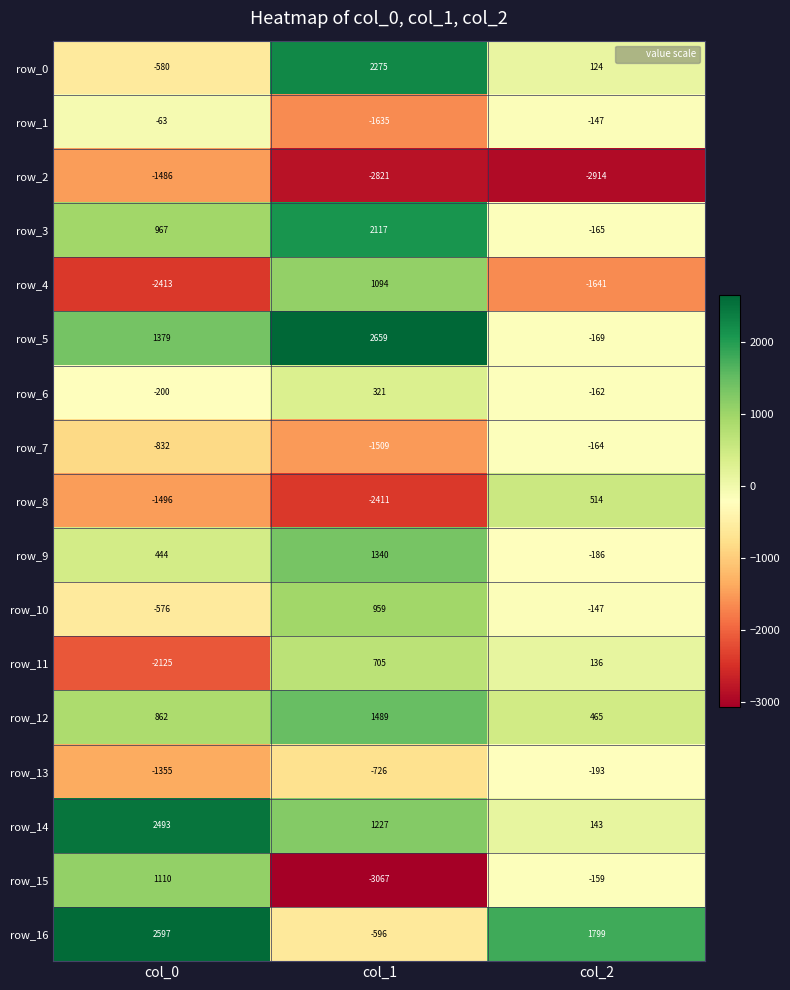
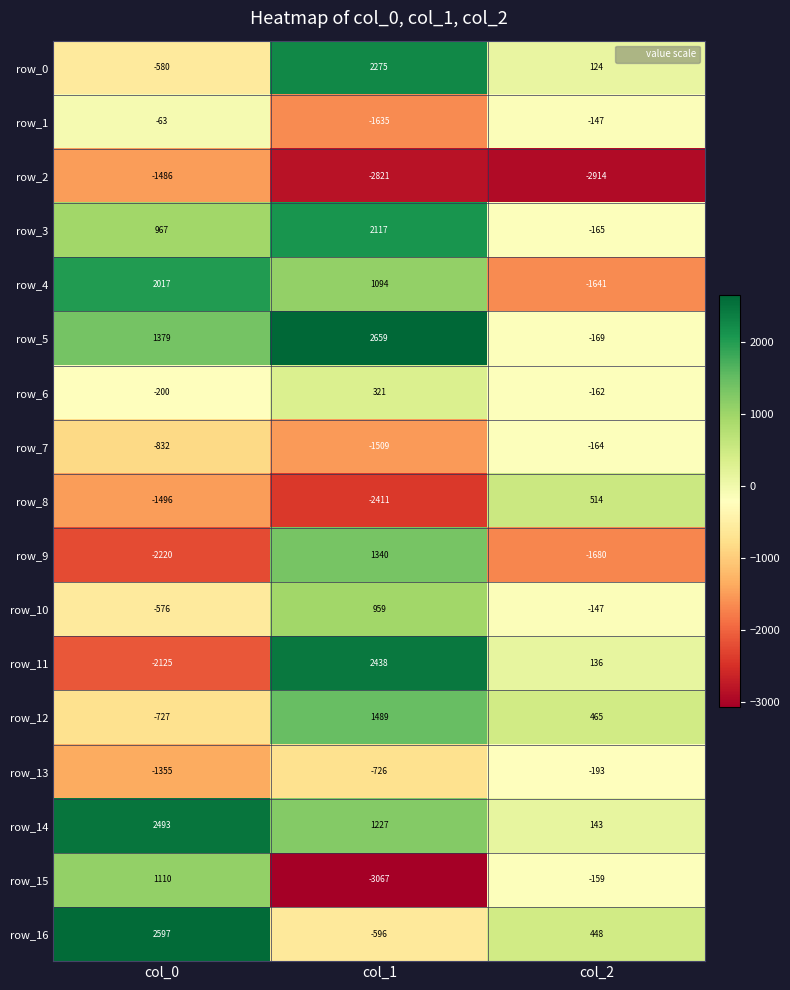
  {
    "row_0": {
      "col_0": -580,
      "col_1": 2275,
      "col_2": 124
    },
    "row_1": {
      "col_0": -63,
      "col_1": -1635,
      "col_2": -147
    },
    "row_2": {
      "col_0": -1486,
      "col_1": -2821,
      "col_2": -2914
    },
    "row_3": {
      "col_0": 967,
      "col_1": 2117,
      "col_2": -165
    },
    "row_4": {
-     "col_0": -2413,
+     "col_0": 2017,
      "col_1": 1094,
      "col_2": -1641
    },
    "row_5": {
      "col_0": 1379,
      "col_1": 2659,
      "col_2": -169
    },
    "row_6": {
      "col_0": -200,
      "col_1": 321,
      "col_2": -162
    },
    "row_7": {
      "col_0": -832,
      "col_1": -1509,
      "col_2": -164
    },
    "row_8": {
      "col_0": -1496,
      "col_1": -2411,
      "col_2": 514
    },
    "row_9": {
-     "col_0": 444,
+     "col_0": -2220,
      "col_1": 1340,
-     "col_2": -186
+     "col_2": -1680
    },
    "row_10": {
      "col_0": -576,
      "col_1": 959,
      "col_2": -147
    },
    "row_11": {
      "col_0": -2125,
-     "col_1": 705,
+     "col_1": 2438,
      "col_2": 136
    },
    "row_12": {
-     "col_0": 862,
+     "col_0": -727,
      "col_1": 1489,
      "col_2": 465
    },
    "row_13": {
      "col_0": -1355,
      "col_1": -726,
      "col_2": -193
    },
    "row_14": {
      "col_0": 2493,
      "col_1": 1227,
      "col_2": 143
    },
    "row_15": {
      "col_0": 1110,
      "col_1": -3067,
      "col_2": -159
    },
    "row_16": {
      "col_0": 2597,
      "col_1": -596,
-     "col_2": 1799
+     "col_2": 448
    }
  }
